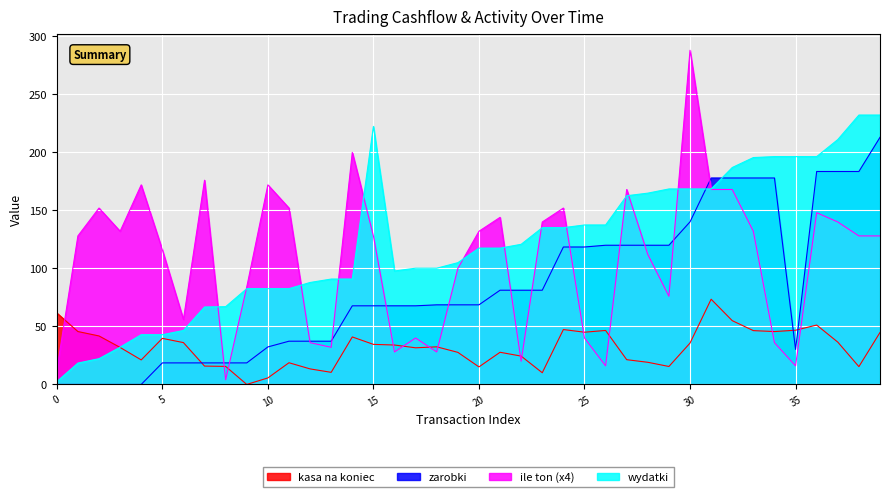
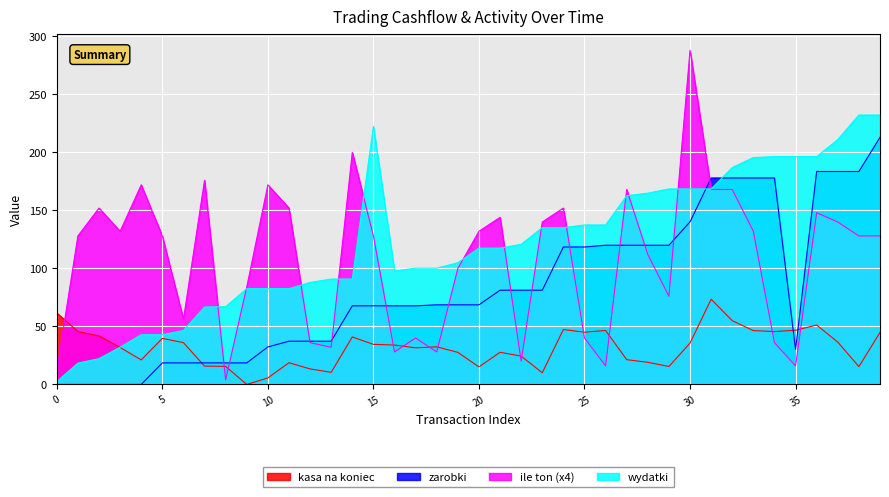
  {
    "kasa na koniec": {
      "0": 62,
      "5": 40,
      "10": 6,
      "15": 35,
      "20": 15,
      "25": 45,
      "30": 36,
      "35": 47
    },
    "zarobki": {
      "0": 0,
      "5": 19,
      "10": 32,
      "15": 68,
      "20": 69,
      "25": 118,
      "30": 140,
      "35": 30
    },
    "ile ton (x4)": {
      "0": 12,
-     "5": 116,
+     "5": 128,
      "10": 172,
      "15": 128,
      "20": 132,
      "25": 40,
      "30": 288,
      "35": 16
    },
    "wydatki": {
      "0": 2,
      "5": 43,
      "10": 83,
      "15": 222,
      "20": 117,
      "25": 137,
      "30": 168,
      "35": 196
    }
  }
